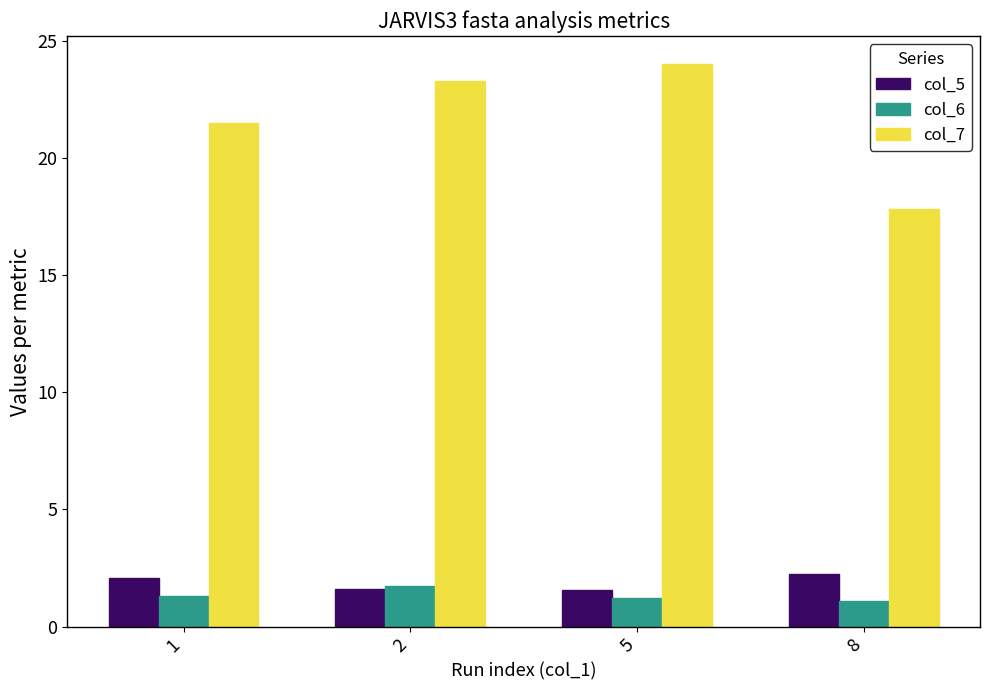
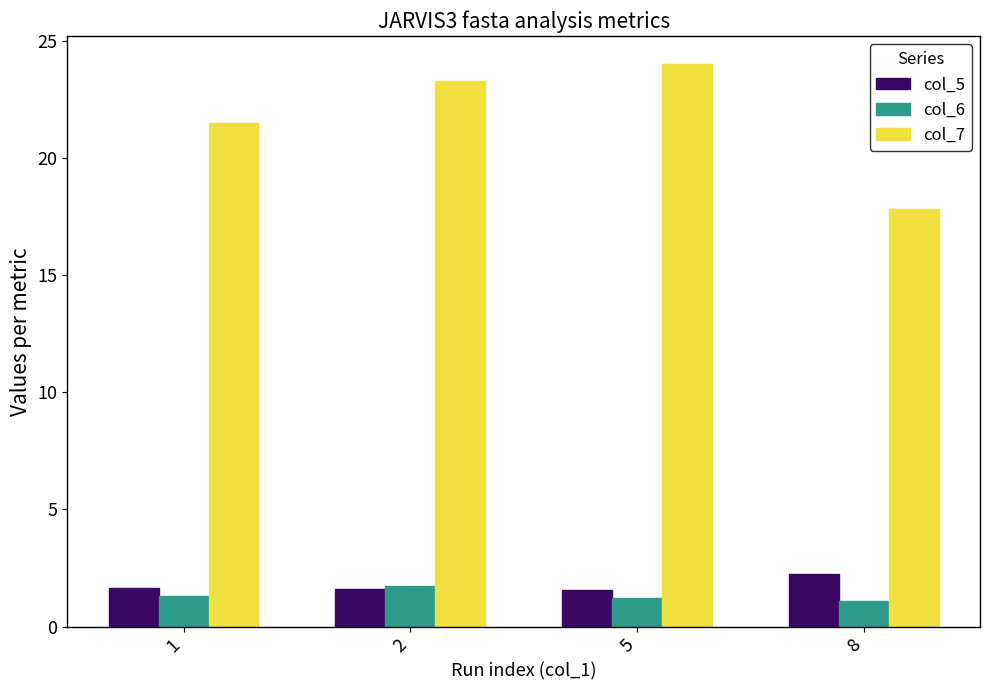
  {
    "col_5": {
-     "1": 2.1,
+     "1": 1.7,
      "2": 1.6,
      "5": 1.6,
      "8": 2.2
    },
    "col_6": {
      "1": 1.3,
      "2": 1.7,
      "5": 1.2,
      "8": 1.1
    },
    "col_7": {
      "1": 21.5,
      "2": 23.3,
      "5": 24.0,
      "8": 17.8
    }
  }
